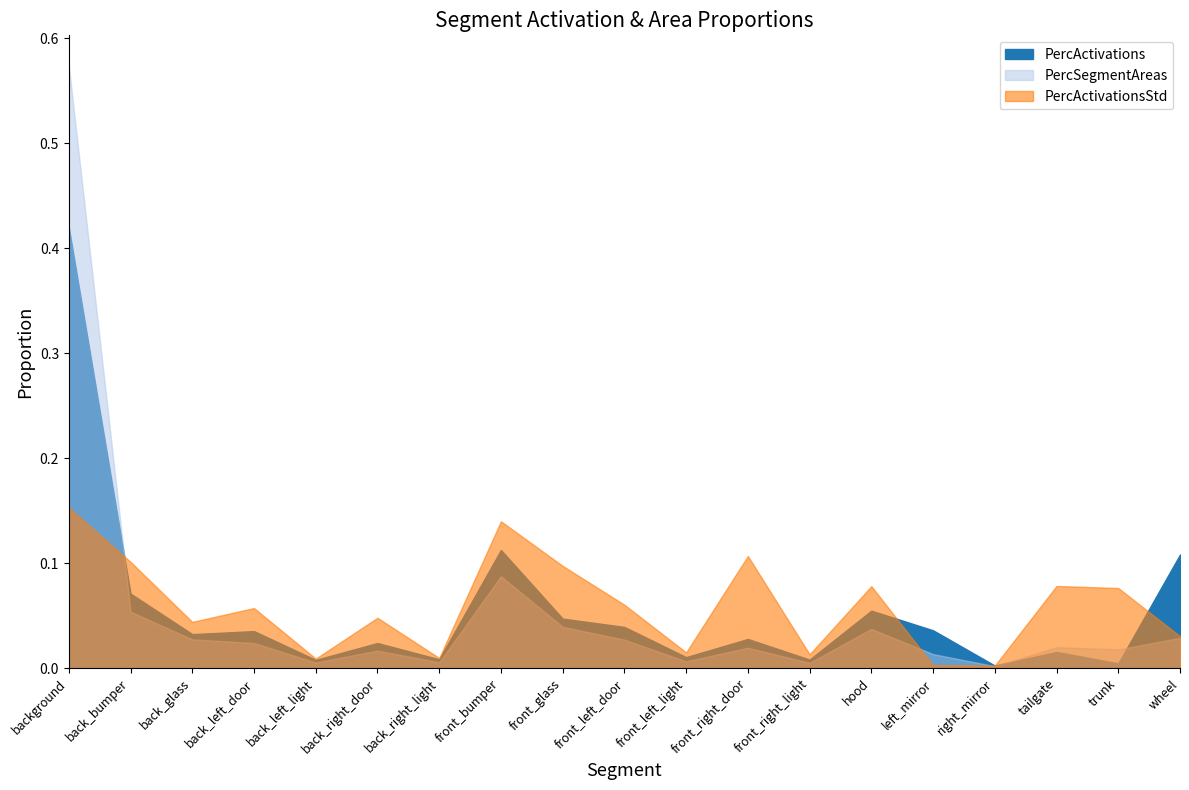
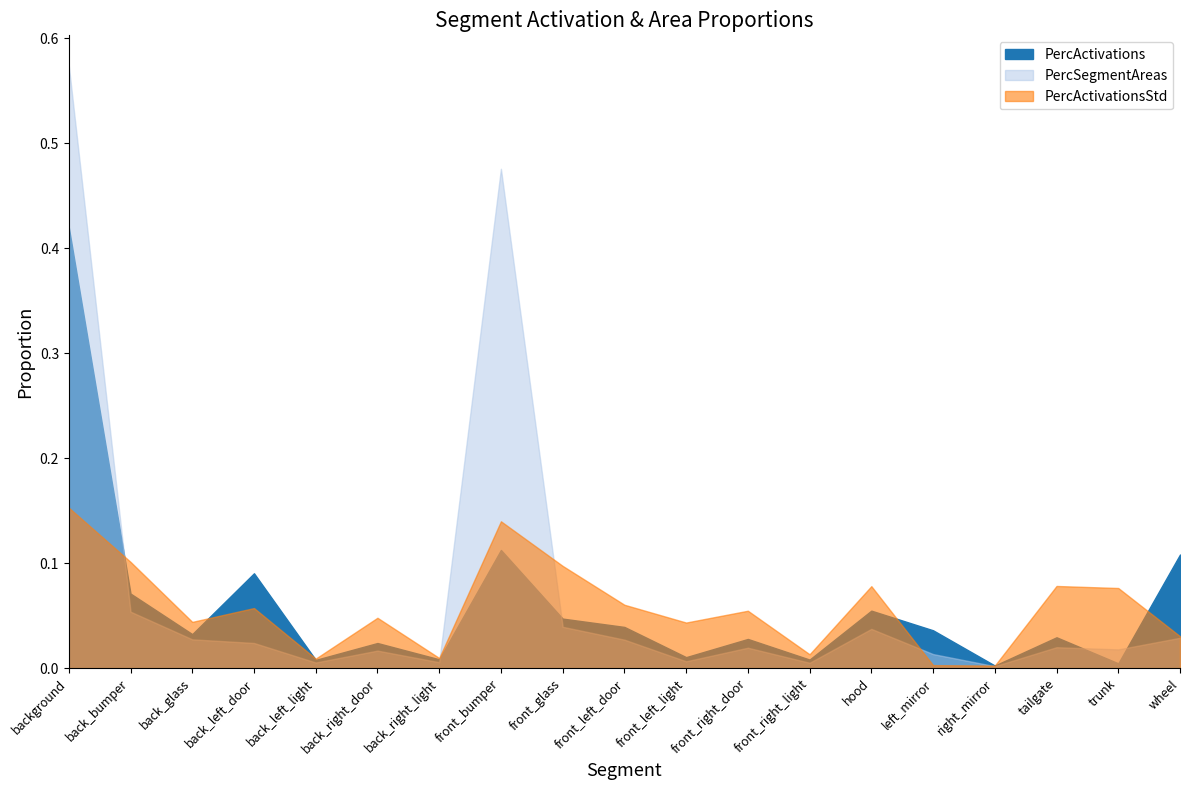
  {
    "PercActivations": {
      "background": 0.420,
      "back_bumper": 0.071,
      "back_glass": 0.032,
-     "back_left_door": 0.035,
+     "back_left_door": 0.090,
      "back_right_door": 0.024,
      "front_bumper": 0.113,
      "front_glass": 0.047,
      "front_left_door": 0.039,
      "front_left_light": 0.010,
      "front_right_door": 0.028,
      "front_right_light": 0.008,
      "hood": 0.055,
      "left_mirror": 0.036,
-     "tailgate": 0.015,
+     "tailgate": 0.029,
      "trunk": 0.005,
      "wheel": 0.108
    },
    "PercSegmentAreas": {
      "background": 0.574,
      "back_bumper": 0.054,
      "back_glass": 0.027,
      "back_left_door": 0.024,
      "back_left_light": 0.005,
      "back_right_door": 0.017,
      "back_right_light": 0.006,
-     "front_bumper": 0.088,
+     "front_bumper": 0.476,
      "front_glass": 0.039,
      "front_left_door": 0.027,
      "front_left_light": 0.007,
      "front_right_door": 0.019,
      "front_right_light": 0.005,
      "hood": 0.037,
      "left_mirror": 0.013,
      "tailgate": 0.020,
      "trunk": 0.018
    },
    "PercActivationsStd": {
      "background": 0.153,
      "back_bumper": 0.101,
      "back_glass": 0.044,
      "back_left_door": 0.057,
      "back_right_door": 0.048,
      "front_bumper": 0.140,
      "front_glass": 0.097,
      "front_left_door": 0.060,
-     "front_left_light": 0.015,
-     "front_right_door": 0.107,
+     "front_left_light": 0.043,
+     "front_right_door": 0.055,
      "front_right_light": 0.013,
      "hood": 0.078,
      "left_mirror": 0.003,
      "tailgate": 0.078,
      "trunk": 0.076
    }
  }
